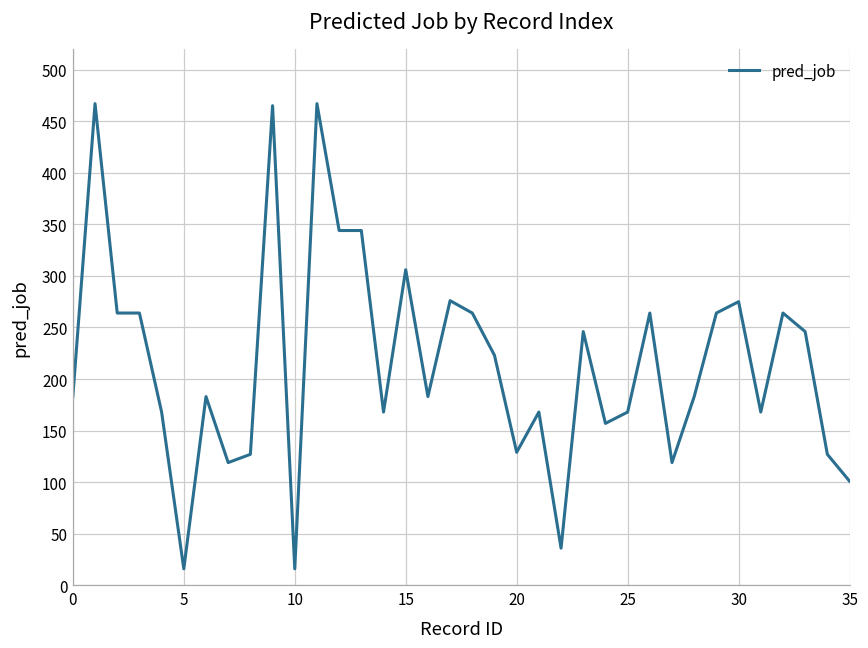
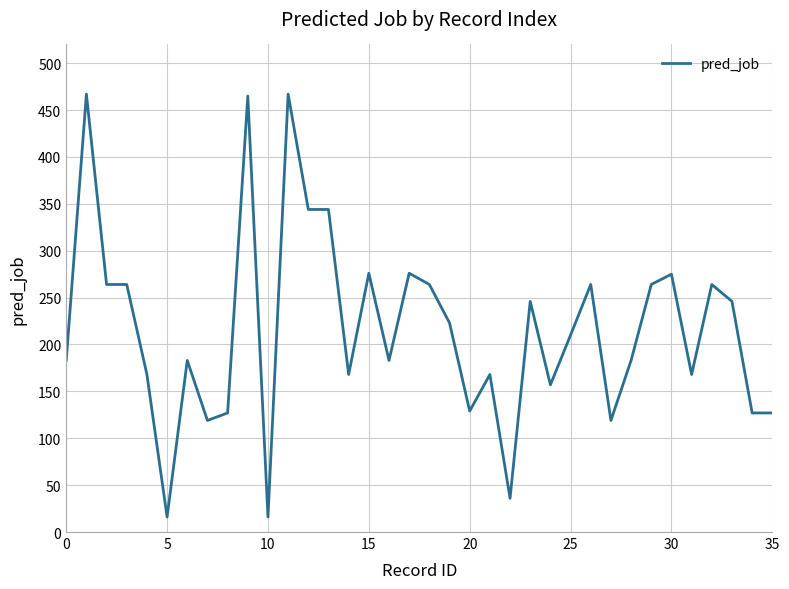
  {
    "0": 180,
    "5": 20,
    "10": 20,
-   "15": 310,
+   "15": 280,
    "20": 130,
-   "25": 170,
+   "25": 210,
    "30": 280,
-   "35": 100
+   "35": 130
  }
